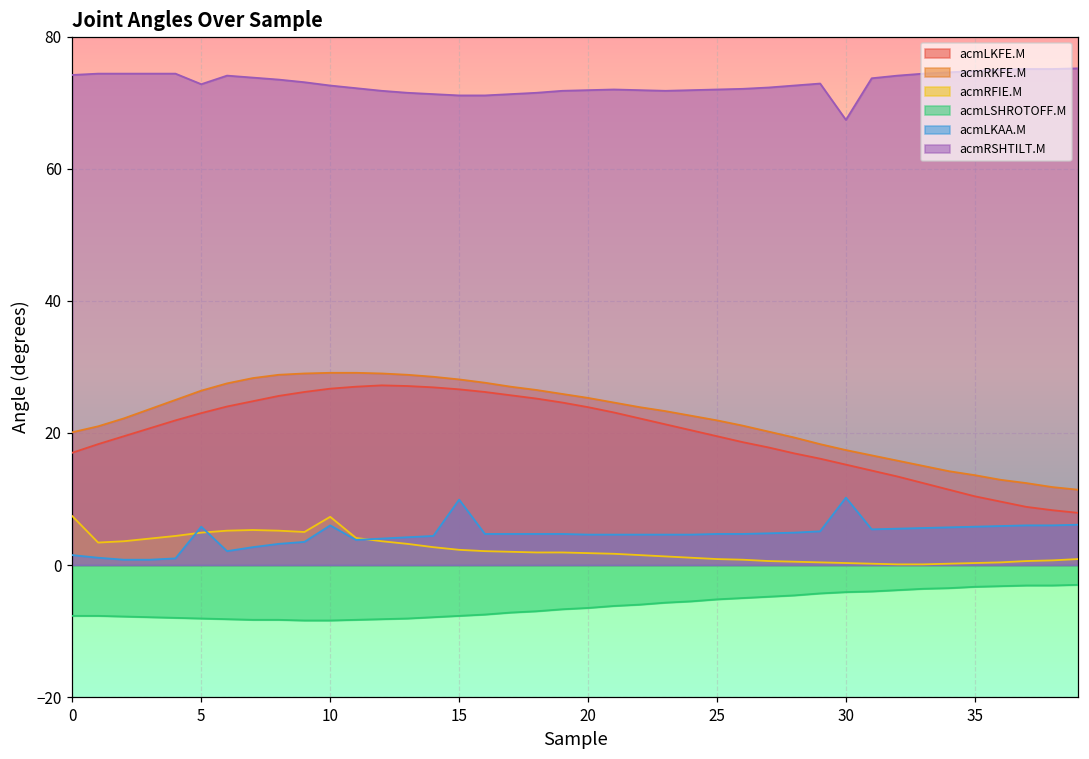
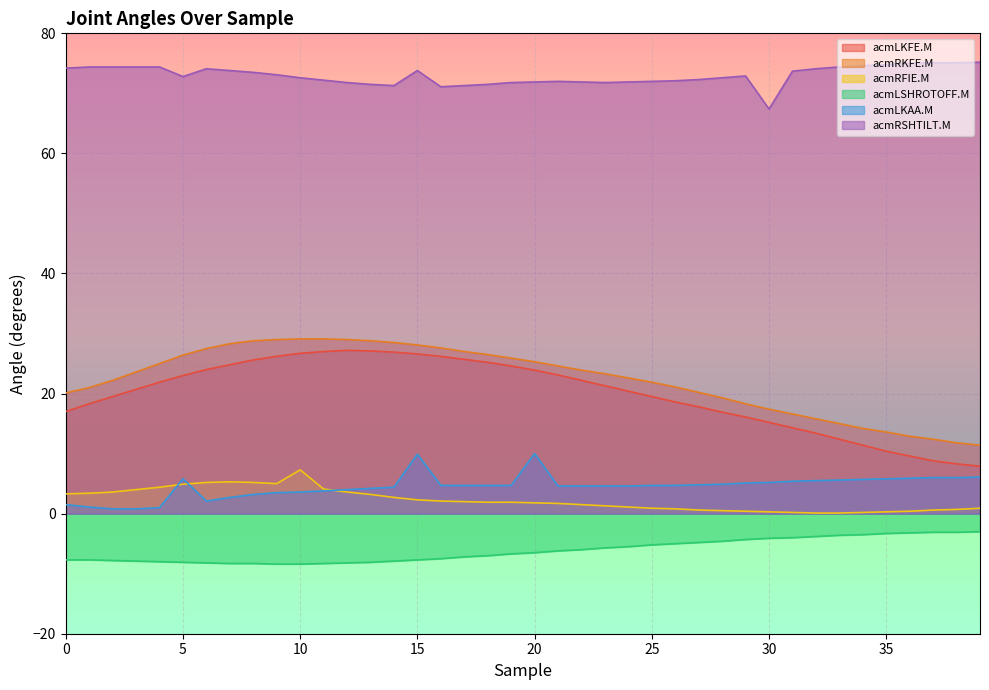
  {
    "acmRFIE.M": {
-     "0": 7,
+     "0": 3,
      "5": 5,
      "10": 7,
      "15": 2,
      "20": 2,
      "25": 1
    },
    "acmLKAA.M": {
      "0": 2,
      "5": 6,
-     "10": 6,
+     "10": 4,
      "15": 10,
-     "20": 5,
+     "20": 10,
      "25": 5,
-     "30": 10,
+     "30": 5,
      "35": 6
    },
    "acmRSHTILT.M": {
      "0": 74,
      "5": 73,
      "10": 73,
-     "15": 71,
+     "15": 74,
      "20": 72,
      "25": 72,
      "30": 67
    }
  }
